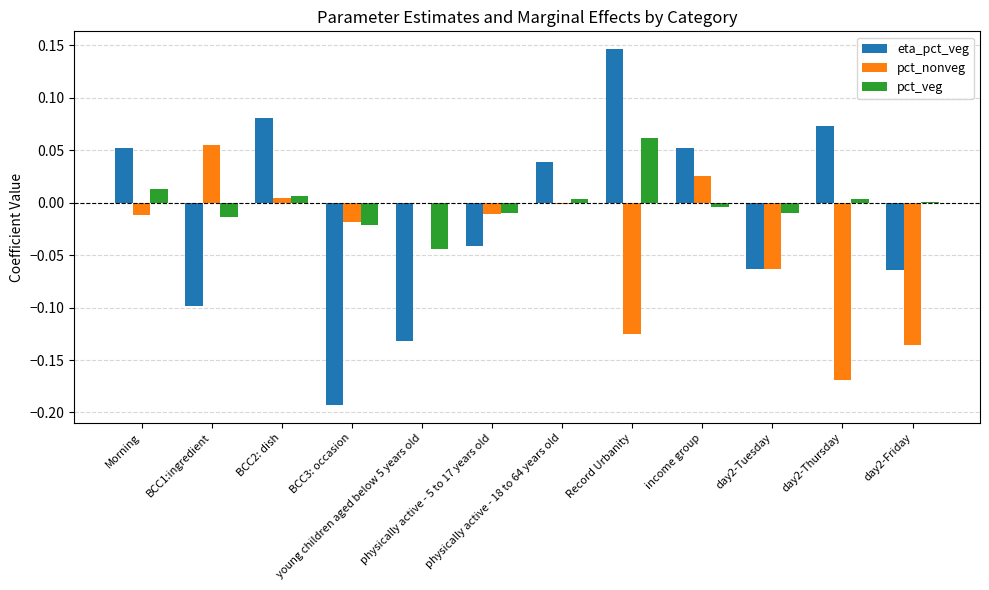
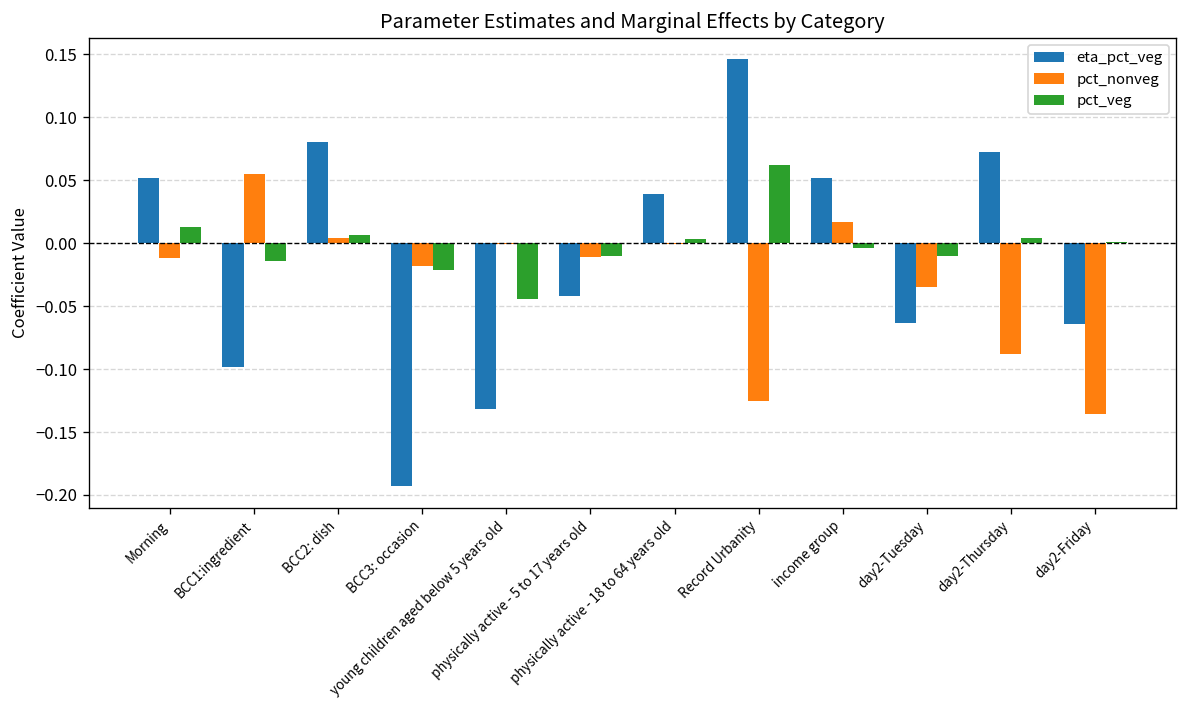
  {
    "eta_pct_veg": {
      "Morning": 0.052,
      "BCC1:ingredient": -0.098,
      "BCC2: dish": 0.081,
      "BCC3: occasion": -0.193,
      "young children aged below 5 years old": -0.132,
      "physically active - 5 to 17 years old": -0.042,
      "physically active - 18 to 64 years old": 0.039,
      "Record Urbanity": 0.146,
      "income group": 0.052,
      "day2-Tuesday": -0.063,
      "day2-Thursday": 0.073,
      "day2-Friday": -0.064
    },
    "pct_nonveg": {
      "Morning": -0.012,
      "BCC1:ingredient": 0.055,
      "BCC2: dish": 0.004,
      "BCC3: occasion": -0.018,
      "physically active - 5 to 17 years old": -0.011,
      "Record Urbanity": -0.125,
-     "income group": 0.025,
-     "day2-Tuesday": -0.064,
-     "day2-Thursday": -0.170,
+     "income group": 0.017,
+     "day2-Tuesday": -0.035,
+     "day2-Thursday": -0.088,
      "day2-Friday": -0.136
    },
    "pct_veg": {
      "Morning": 0.013,
      "BCC1:ingredient": -0.014,
      "BCC2: dish": 0.007,
      "BCC3: occasion": -0.021,
      "young children aged below 5 years old": -0.044,
      "physically active - 5 to 17 years old": -0.010,
      "physically active - 18 to 64 years old": 0.003,
      "Record Urbanity": 0.062,
      "income group": -0.004,
      "day2-Tuesday": -0.010,
      "day2-Thursday": 0.004
    }
  }
